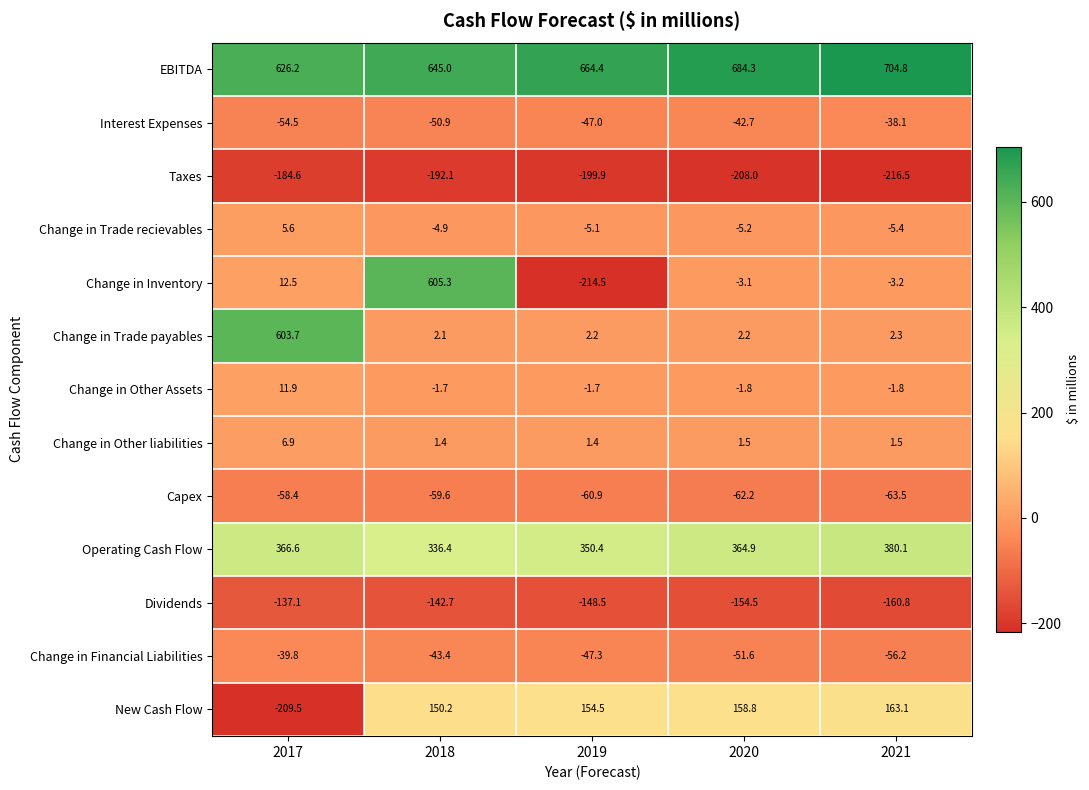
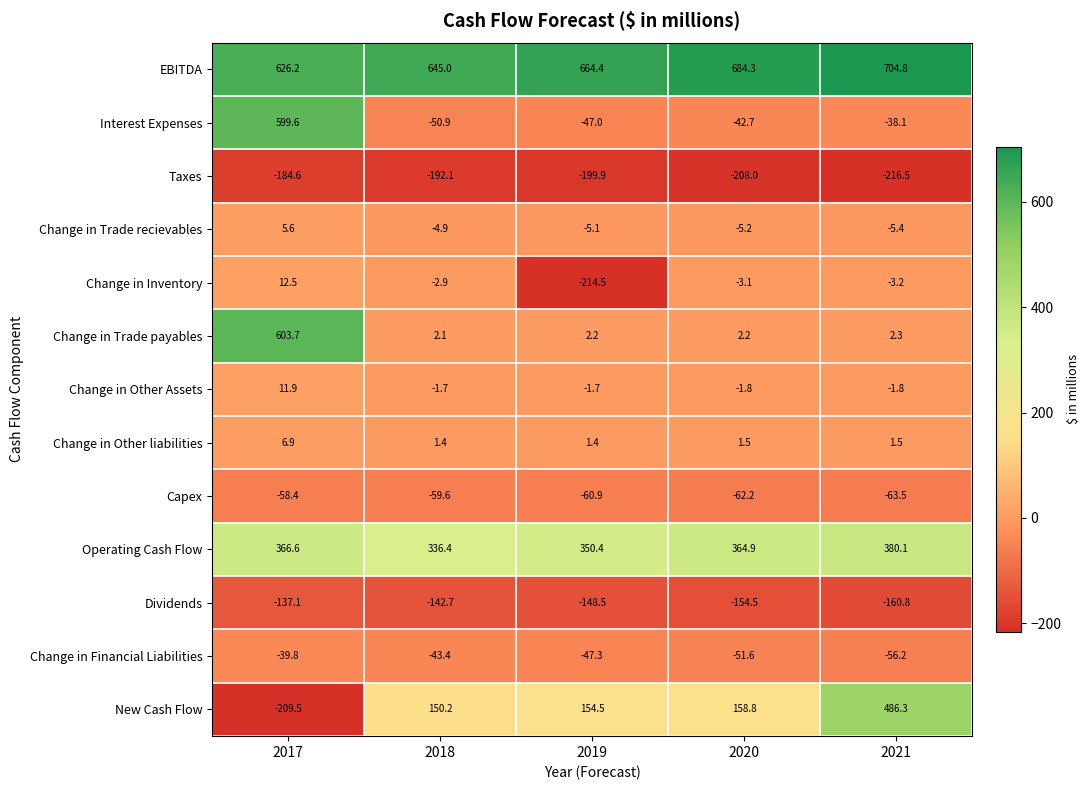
  {
    "EBITDA": {
      "2017": 626.2,
      "2018": 645.0,
      "2019": 664.4,
      "2020": 684.3,
      "2021": 704.8
    },
    "Interest Expenses": {
-     "2017": -54.5,
+     "2017": 599.6,
      "2018": -50.9,
      "2019": -47.0,
      "2020": -42.7,
      "2021": -38.1
    },
    "Taxes": {
      "2017": -184.6,
      "2018": -192.1,
      "2019": -199.9,
      "2020": -208.0,
      "2021": -216.5
    },
    "Change in Trade recievables": {
      "2017": 5.6,
      "2018": -4.9,
      "2019": -5.1,
      "2020": -5.2,
      "2021": -5.4
    },
    "Change in Inventory": {
      "2017": 12.5,
-     "2018": 605.3,
+     "2018": -2.9,
      "2019": -214.5,
      "2020": -3.1,
      "2021": -3.2
    },
    "Change in Trade payables": {
      "2017": 603.7,
      "2018": 2.1,
      "2019": 2.2,
      "2020": 2.2,
      "2021": 2.3
    },
    "Change in Other Assets": {
      "2017": 11.9,
      "2018": -1.7,
      "2019": -1.7,
      "2020": -1.8,
      "2021": -1.8
    },
    "Change in Other liabilities": {
      "2017": 6.9,
      "2018": 1.4,
      "2019": 1.4,
      "2020": 1.5,
      "2021": 1.5
    },
    "Capex": {
      "2017": -58.4,
      "2018": -59.6,
      "2019": -60.9,
      "2020": -62.2,
      "2021": -63.5
    },
    "Operating Cash Flow": {
      "2017": 366.6,
      "2018": 336.4,
      "2019": 350.4,
      "2020": 364.9,
      "2021": 380.1
    },
    "Dividends": {
      "2017": -137.1,
      "2018": -142.7,
      "2019": -148.5,
      "2020": -154.5,
      "2021": -160.8
    },
    "Change in Financial Liabilities": {
      "2017": -39.8,
      "2018": -43.4,
      "2019": -47.3,
      "2020": -51.6,
      "2021": -56.2
    },
    "New Cash Flow": {
      "2017": -209.5,
      "2018": 150.2,
      "2019": 154.5,
      "2020": 158.8,
-     "2021": 163.1
+     "2021": 486.3
    }
  }
